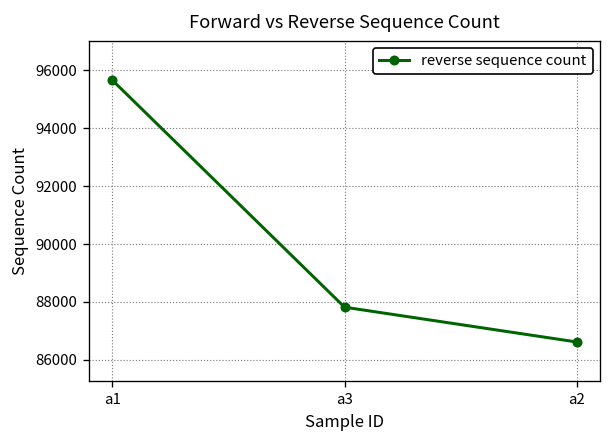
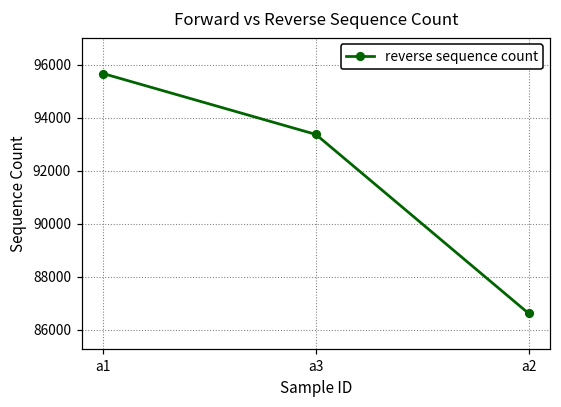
  {
    "a1": 95700,
-   "a3": 87800,
+   "a3": 93400,
    "a2": 86600
  }
